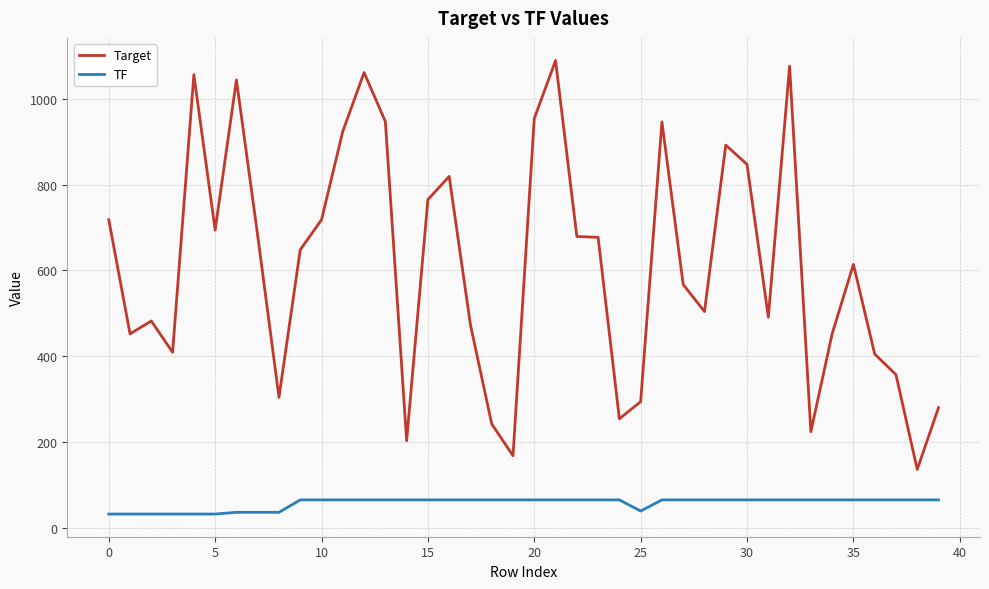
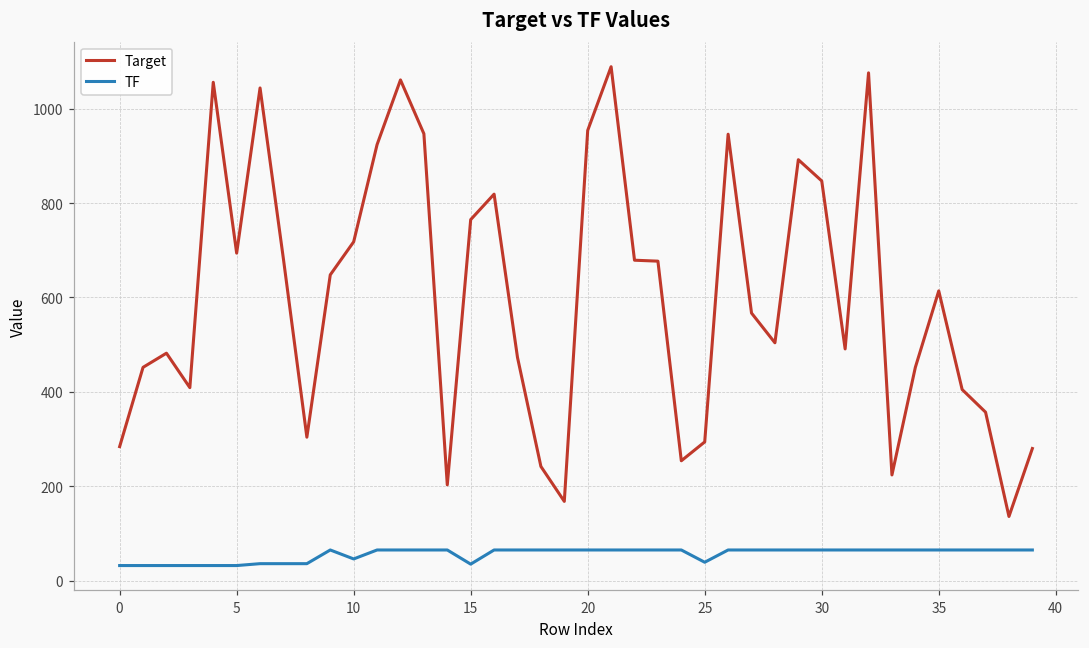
  {
    "Target": {
-     "0": 720,
+     "0": 280,
      "5": 690,
      "10": 720,
      "15": 770,
      "20": 950,
      "25": 290,
      "30": 850,
      "35": 610
    },
    "TF": {
      "0": 30,
      "5": 30,
-     "10": 70,
-     "15": 70,
+     "10": 50,
+     "15": 40,
      "20": 70,
      "25": 40,
      "30": 70,
      "35": 70
    }
  }
